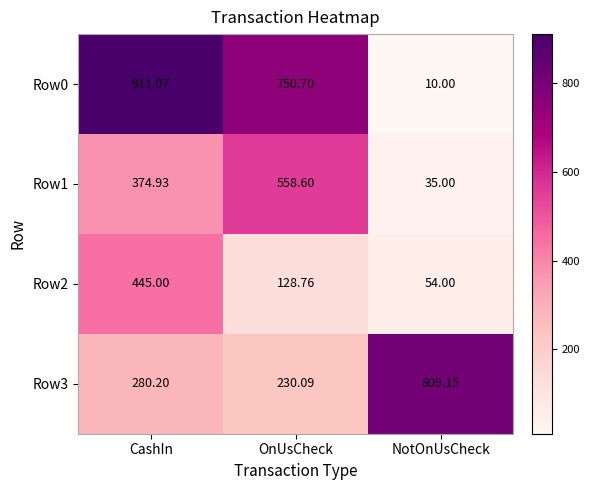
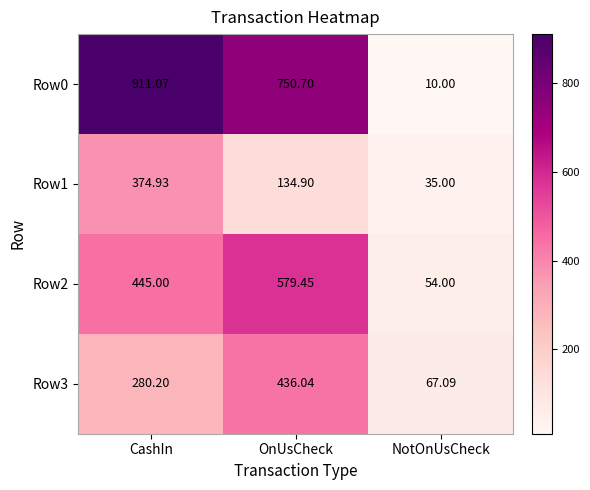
  {
    "Row0": {
      "CashIn": 911.07,
      "OnUsCheck": 750.70,
      "NotOnUsCheck": 10.00
    },
    "Row1": {
      "CashIn": 374.93,
-     "OnUsCheck": 558.60,
+     "OnUsCheck": 134.90,
      "NotOnUsCheck": 35.00
    },
    "Row2": {
      "CashIn": 445.00,
-     "OnUsCheck": 128.76,
+     "OnUsCheck": 579.45,
      "NotOnUsCheck": 54.00
    },
    "Row3": {
      "CashIn": 280.20,
-     "OnUsCheck": 230.09,
-     "NotOnUsCheck": 809.15
+     "OnUsCheck": 436.04,
+     "NotOnUsCheck": 67.09
    }
  }
